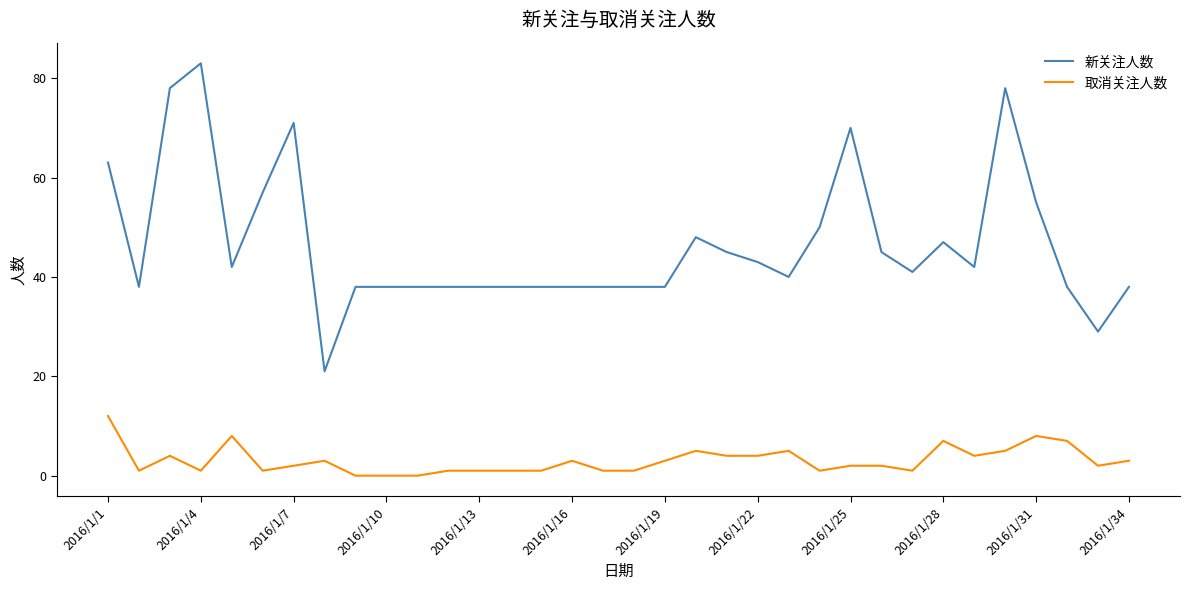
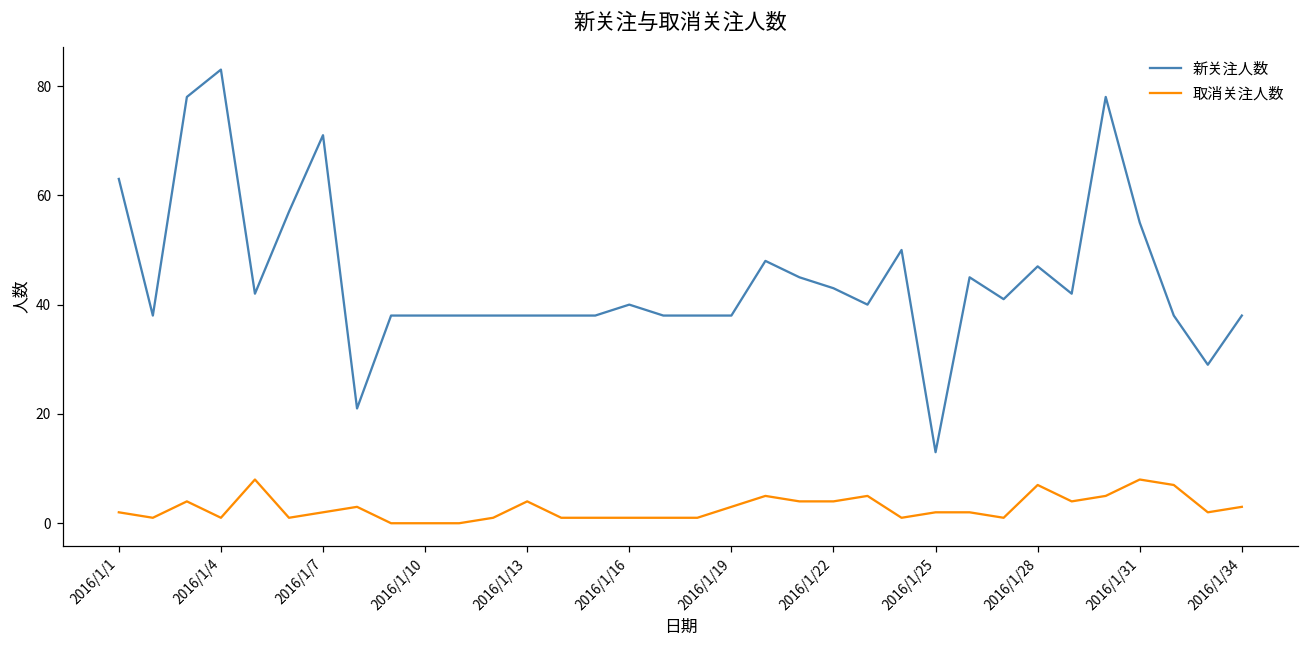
  {
    "新关注人数": {
      "2016/1/1": 63,
      "2016/1/4": 83,
      "2016/1/7": 71,
      "2016/1/10": 38,
      "2016/1/13": 38,
-     "2016/1/16": 38,
+     "2016/1/16": 40,
      "2016/1/19": 38,
      "2016/1/22": 43,
-     "2016/1/25": 70,
+     "2016/1/25": 13,
      "2016/1/28": 47,
      "2016/1/31": 55,
      "2016/1/34": 38
    },
    "取消关注人数": {
-     "2016/1/1": 12,
+     "2016/1/1": 2,
      "2016/1/4": 1,
      "2016/1/7": 2,
      "2016/1/10": 0,
-     "2016/1/13": 1,
-     "2016/1/16": 3,
+     "2016/1/13": 4,
+     "2016/1/16": 1,
      "2016/1/19": 3,
      "2016/1/22": 4,
      "2016/1/25": 2,
      "2016/1/28": 7,
      "2016/1/31": 8,
      "2016/1/34": 3
    }
  }
